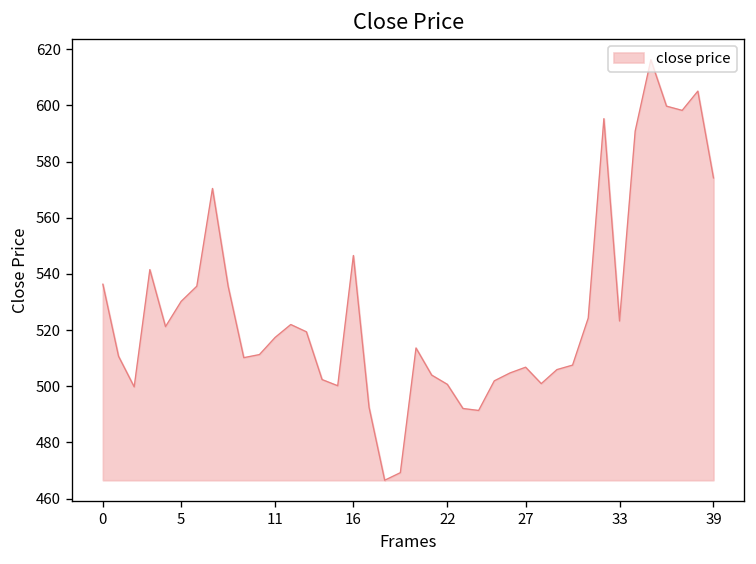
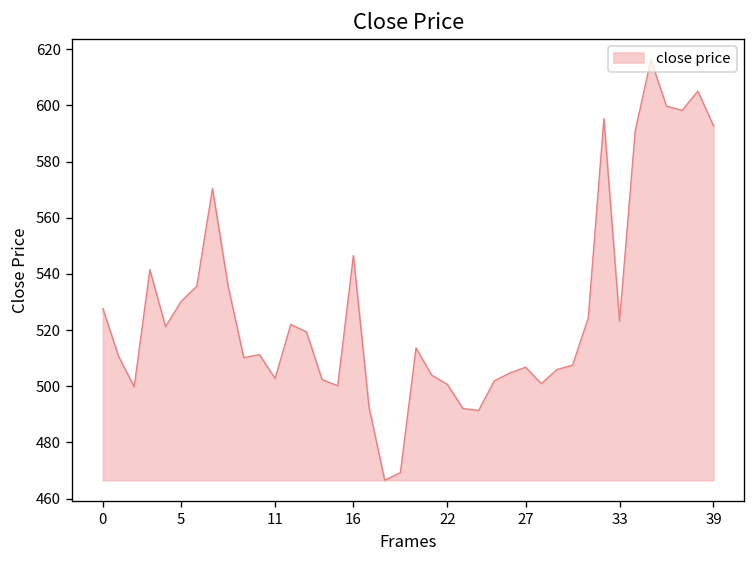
  {
-   "0": 536,
+   "0": 528,
    "5": 530,
-   "11": 517,
+   "11": 503,
    "16": 547,
    "22": 501,
    "27": 507,
    "33": 523,
-   "39": 574
+   "39": 593
  }
